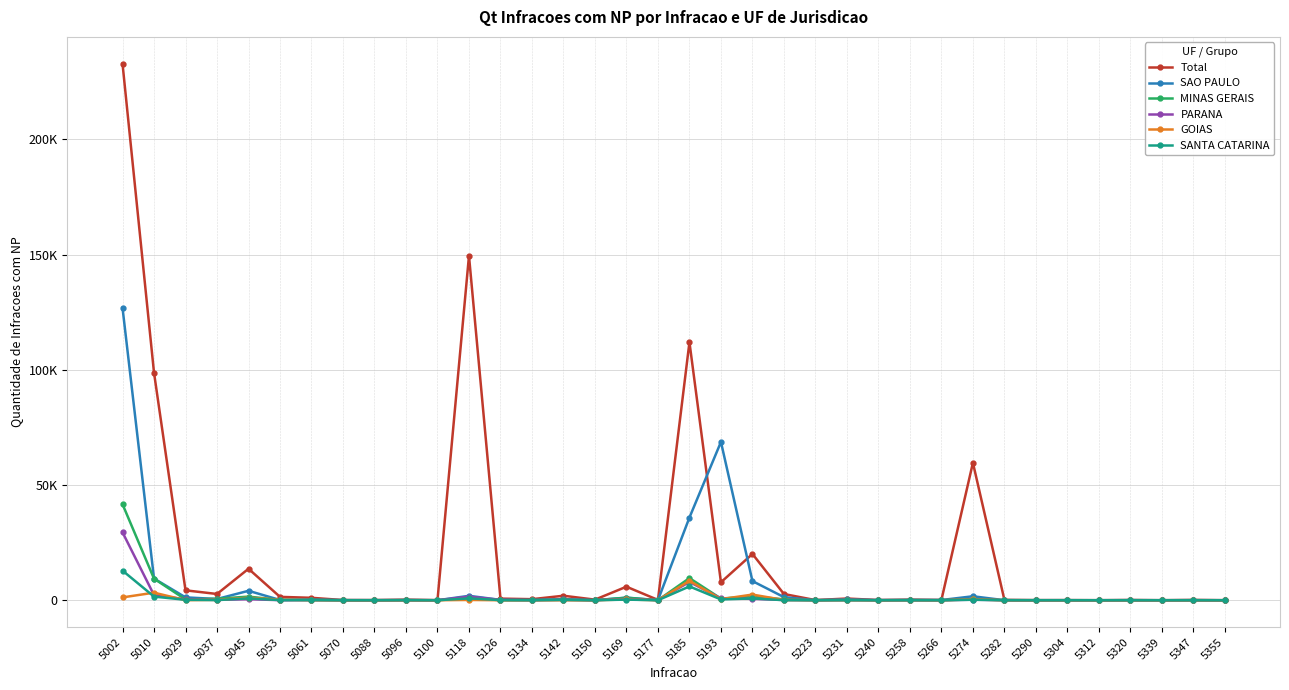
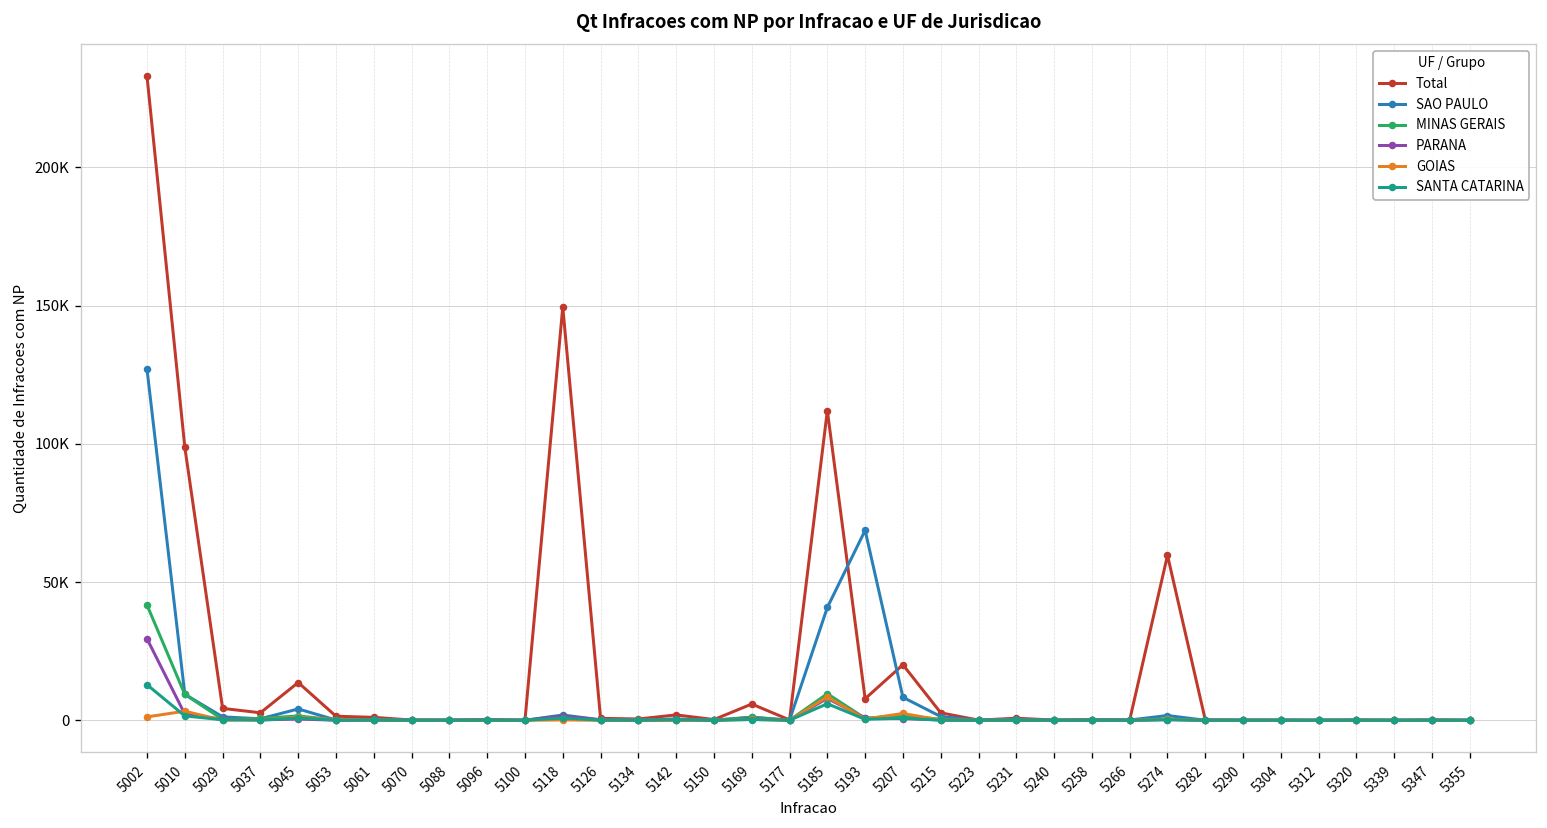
  {
    "Total": {
      "5002": 233000,
      "5010": 99000,
      "5029": 4000,
      "5037": 3000,
      "5045": 14000,
      "5053": 1000,
      "5118": 149000,
      "5142": 2000,
      "5169": 6000,
      "5185": 112000,
      "5193": 8000,
      "5207": 20000,
      "5215": 3000,
      "5274": 60000
    },
    "SAO PAULO": {
      "5002": 127000,
      "5045": 4000,
-     "5185": 36000,
+     "5185": 41000,
      "5193": 69000,
      "5207": 8000,
      "5274": 2000
    },
    "PARANA": {
      "5002": 29000
    },
    "GOIAS": {
      "5002": 1000
    }
  }
